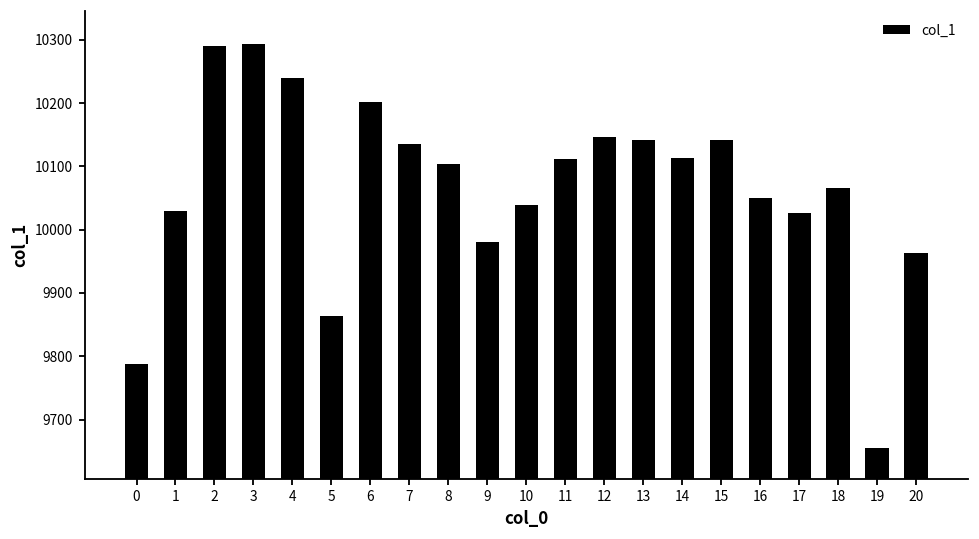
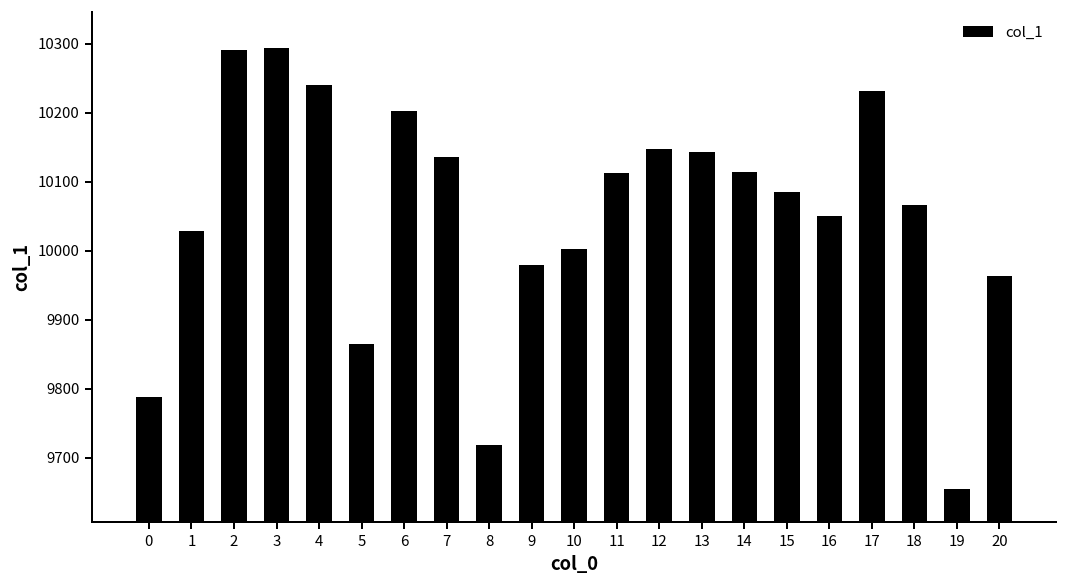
  {
    "0": 9790,
    "1": 10030,
    "2": 10290,
    "3": 10290,
    "4": 10240,
    "5": 9860,
    "6": 10200,
    "7": 10140,
-   "8": 10100,
+   "8": 9720,
    "9": 9980,
-   "10": 10040,
+   "10": 10000,
    "11": 10110,
    "12": 10150,
    "13": 10140,
    "14": 10110,
-   "15": 10140,
+   "15": 10090,
    "16": 10050,
-   "17": 10030,
+   "17": 10230,
    "18": 10070,
    "19": 9660,
    "20": 9960
  }
